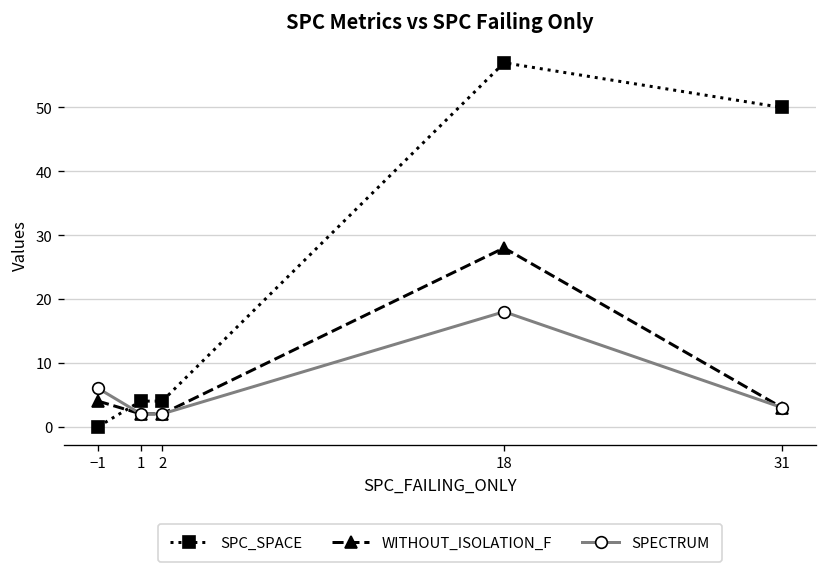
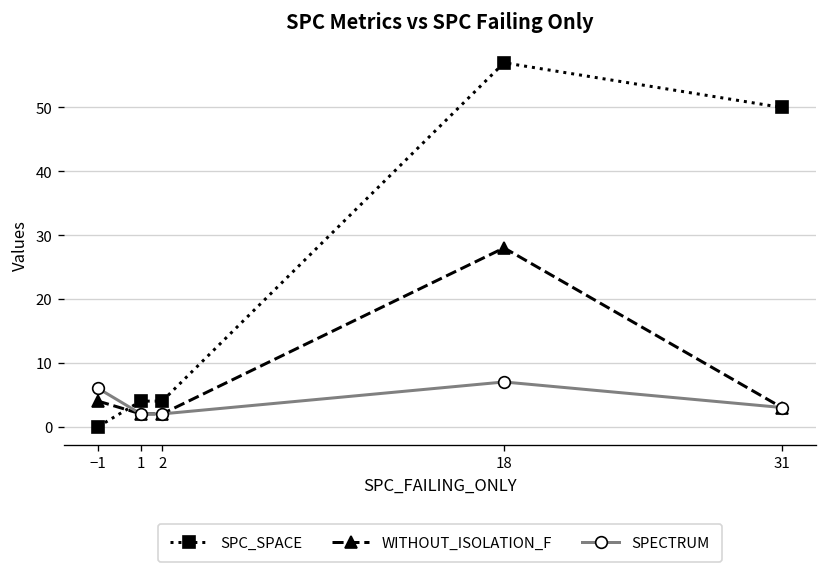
  {
    "SPECTRUM": {
      "−1": 6,
-     "18": 18
+     "18": 7
    }
  }
